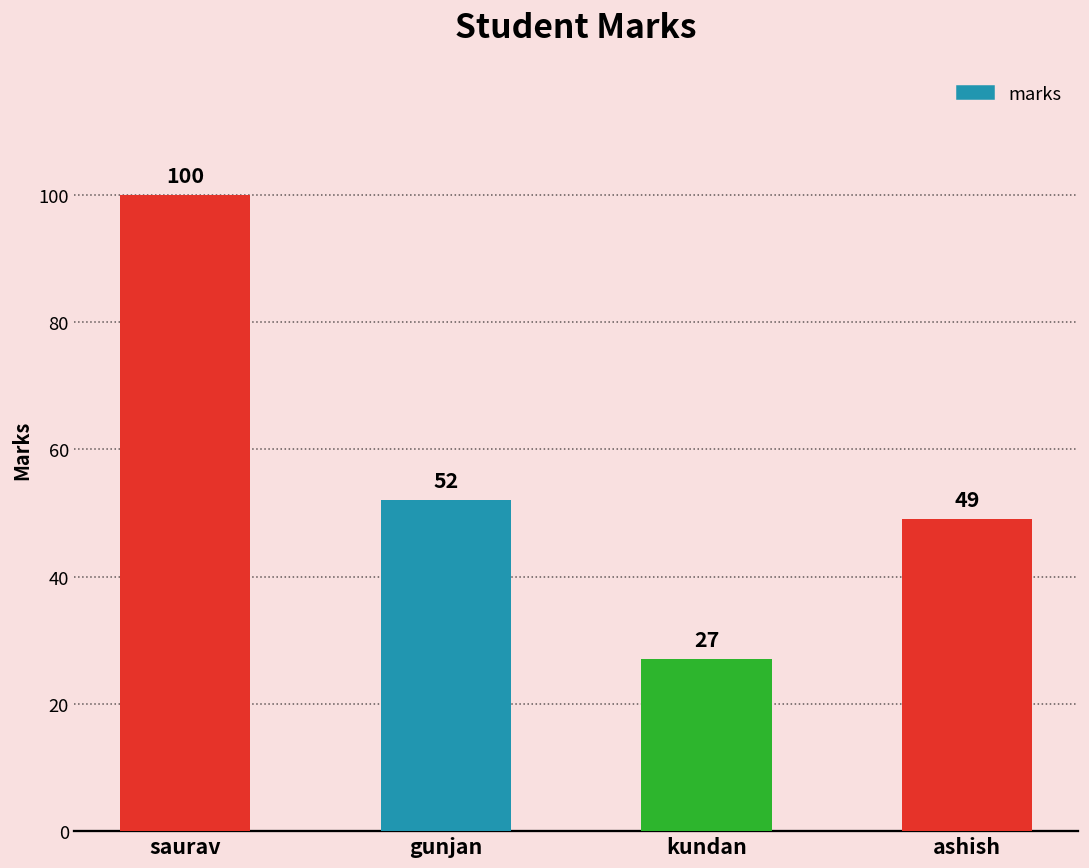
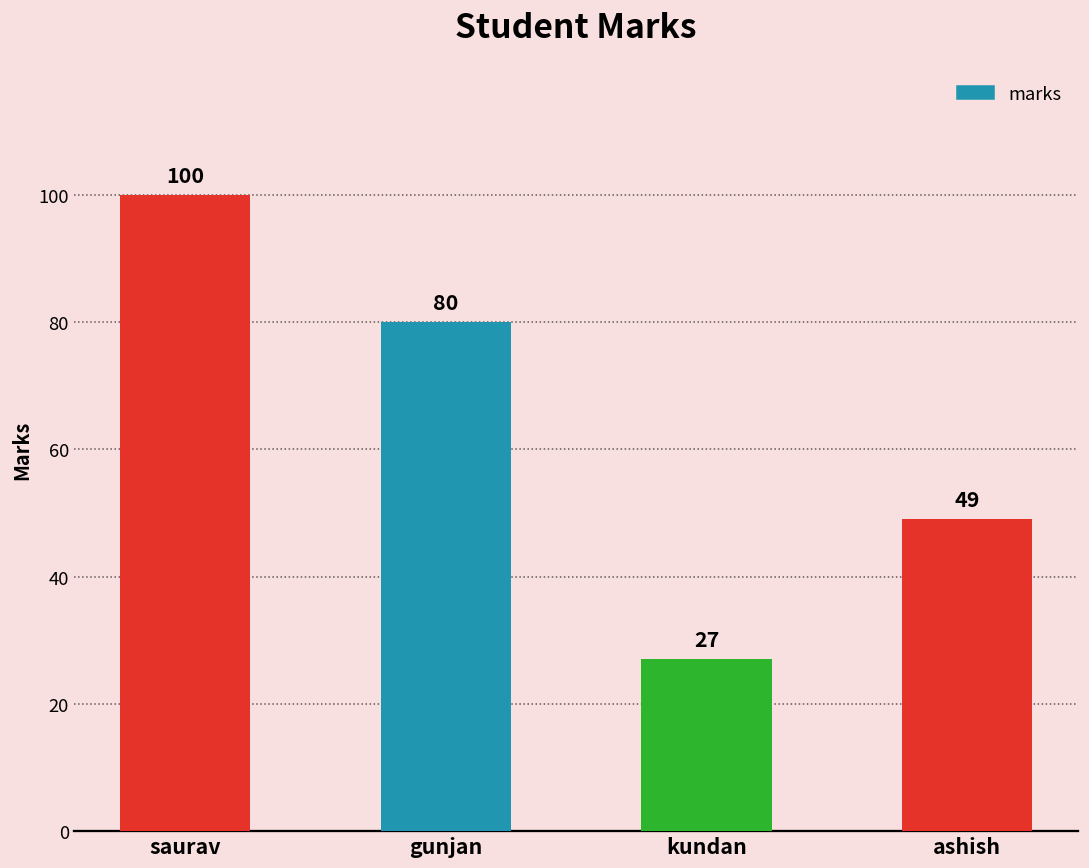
  {
    "saurav": 100,
-   "gunjan": 52,
+   "gunjan": 80,
    "kundan": 27,
    "ashish": 49
  }
